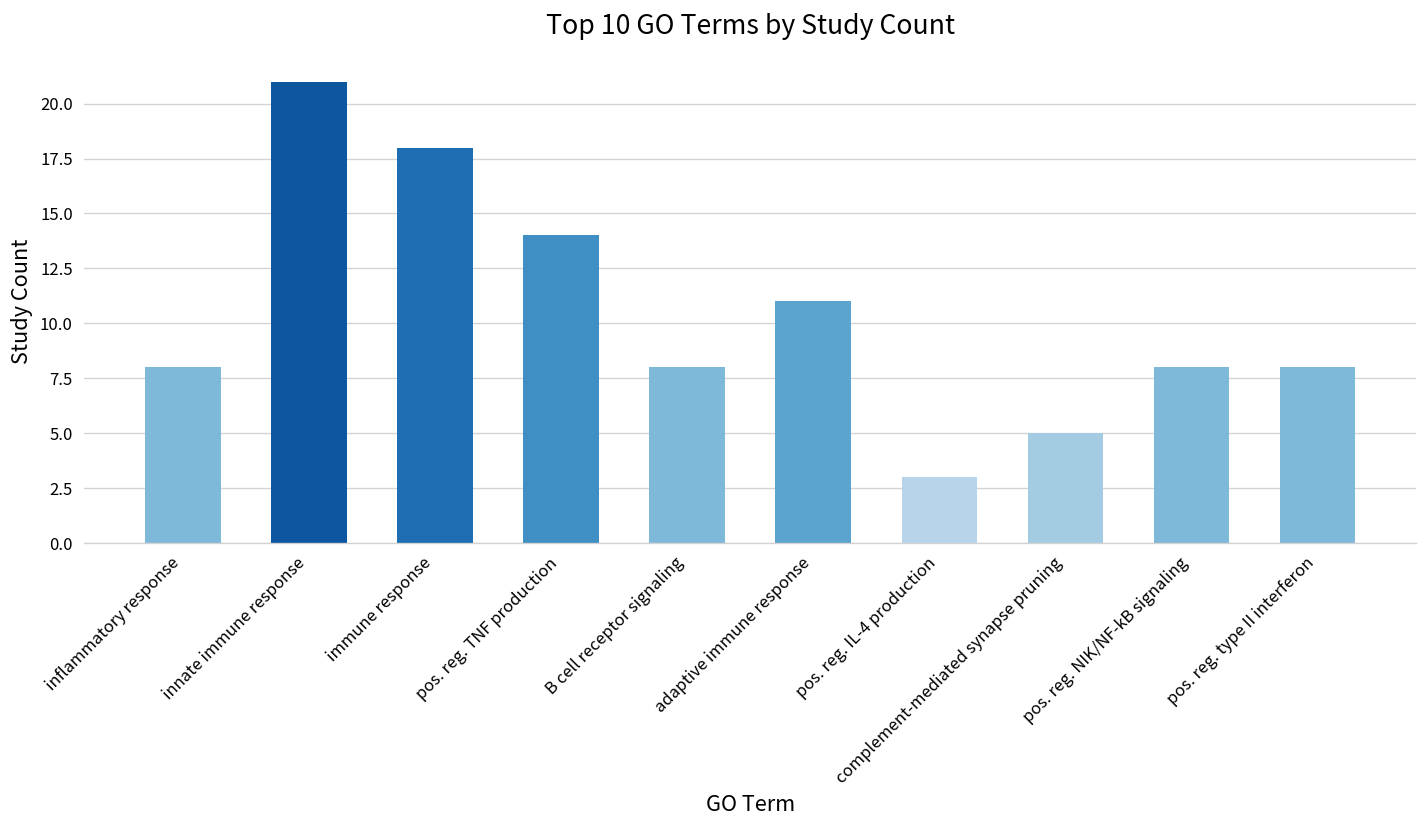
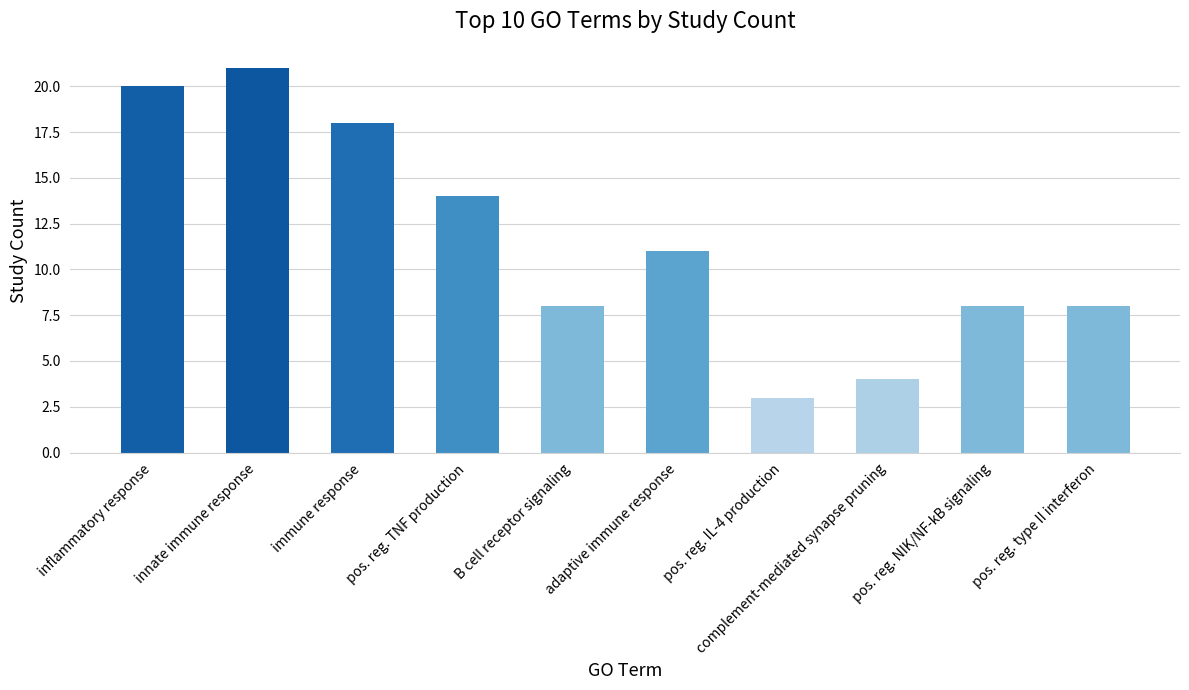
  {
-   "inflammatory response": 8,
+   "inflammatory response": 20,
    "innate immune response": 21,
    "immune response": 18,
    "pos. reg. TNF production": 14,
    "B cell receptor signaling": 8,
    "adaptive immune response": 11,
    "pos. reg. IL-4 production": 3,
-   "complement-mediated synapse pruning": 5,
+   "complement-mediated synapse pruning": 4,
    "pos. reg. NIK/NF-kB signaling": 8,
    "pos. reg. type II interferon": 8
  }
